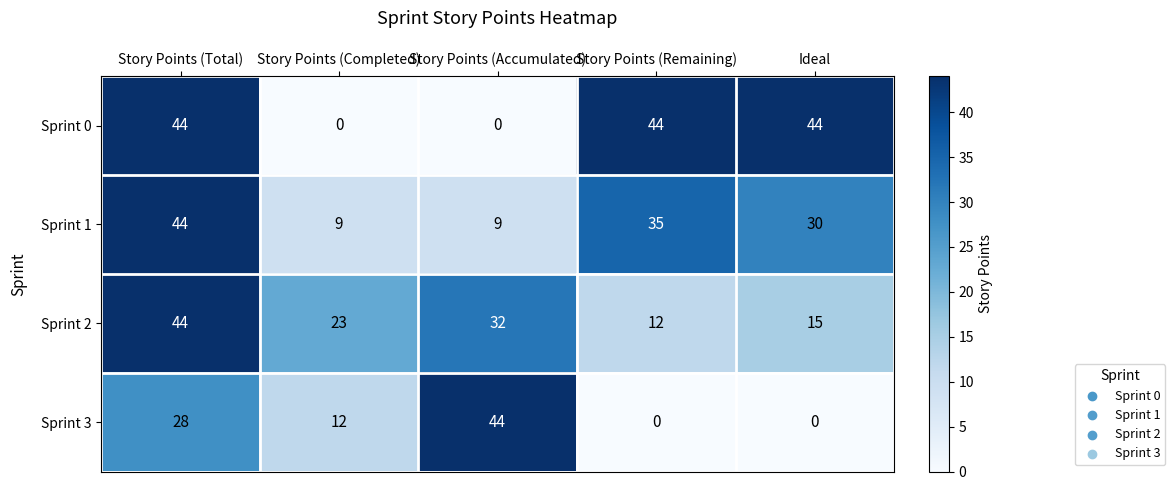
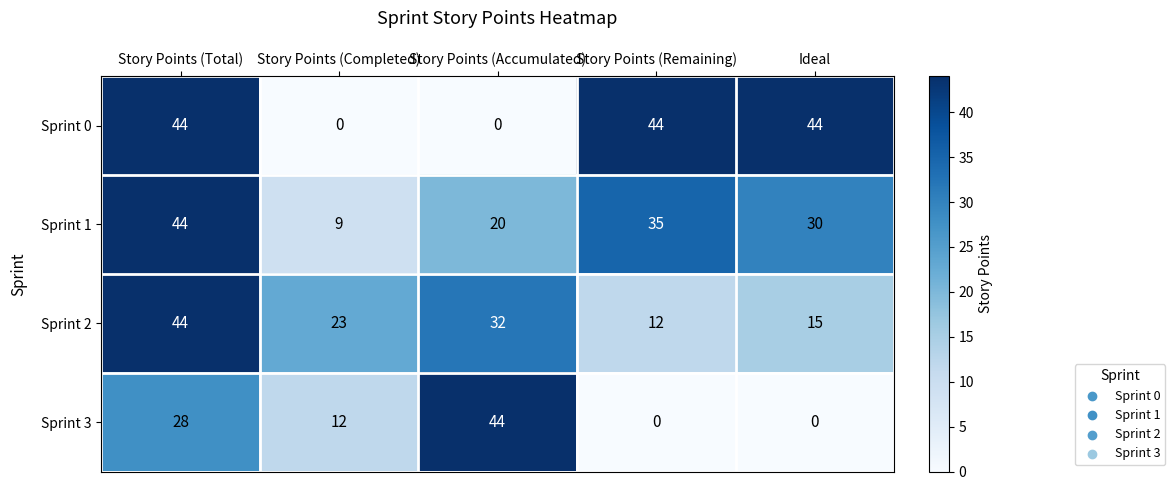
  {
    "Sprint 0": {
      "Story Points (Total)": 44,
      "Story Points (Completed)": 0,
      "Story Points (Accumulated)": 0,
      "Story Points (Remaining)": 44,
      "Ideal": 44
    },
    "Sprint 1": {
      "Story Points (Total)": 44,
      "Story Points (Completed)": 9,
-     "Story Points (Accumulated)": 9,
+     "Story Points (Accumulated)": 20,
      "Story Points (Remaining)": 35,
      "Ideal": 30
    },
    "Sprint 2": {
      "Story Points (Total)": 44,
      "Story Points (Completed)": 23,
      "Story Points (Accumulated)": 32,
      "Story Points (Remaining)": 12,
      "Ideal": 15
    },
    "Sprint 3": {
      "Story Points (Total)": 28,
      "Story Points (Completed)": 12,
      "Story Points (Accumulated)": 44,
      "Story Points (Remaining)": 0,
      "Ideal": 0
    }
  }
